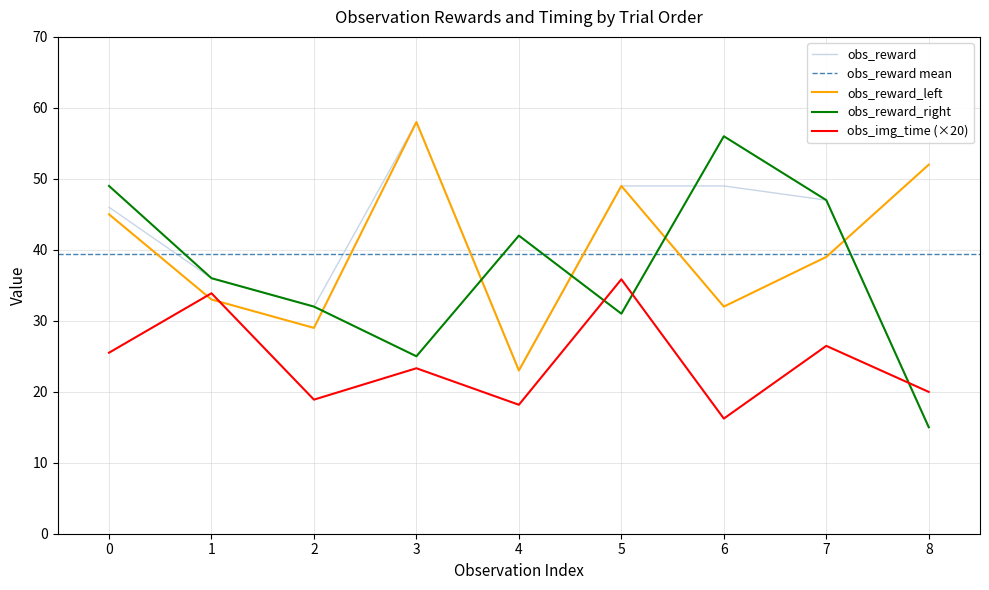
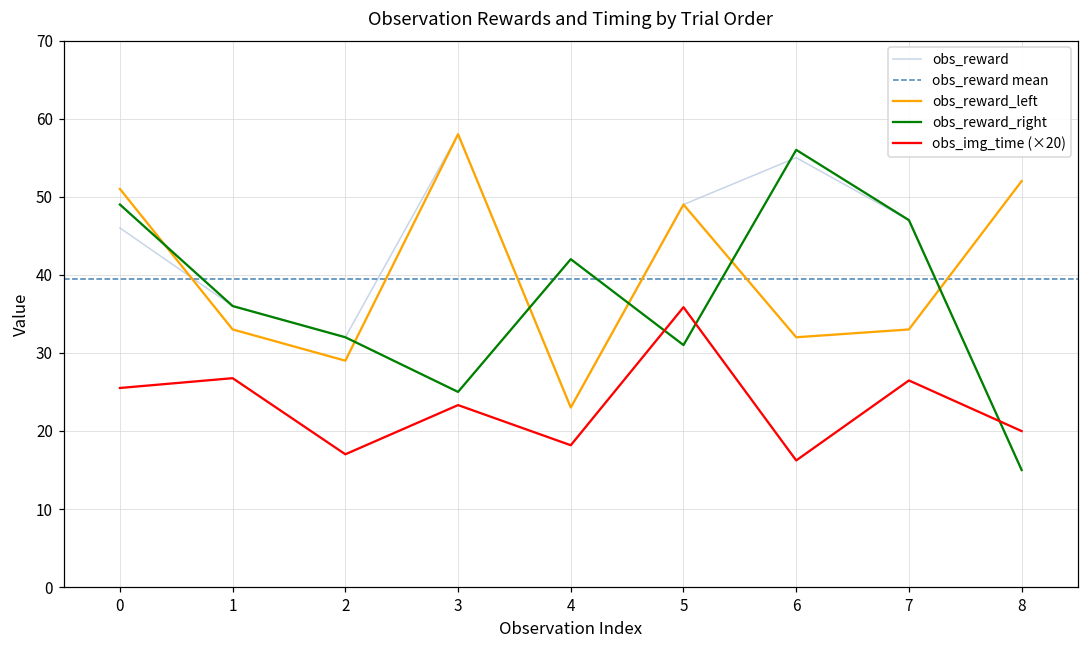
  {
    "obs_reward": {
      "0": 46,
-     "6": 49
+     "6": 55
    },
    "obs_reward_left": {
-     "0": 45,
+     "0": 51,
      "1": 33,
      "2": 29,
      "6": 32,
-     "7": 39,
+     "7": 33,
      "8": 52
    },
    "obs_reward_right": {
      "0": 49,
      "3": 25,
      "4": 42,
      "5": 31,
      "6": 56
    },
    "obs_img_time (×20)": {
      "0": 26,
-     "1": 34,
-     "2": 19,
+     "1": 27,
+     "2": 17,
      "3": 23,
      "4": 18,
      "5": 36,
      "6": 16,
      "7": 26,
      "8": 20
    }
  }
